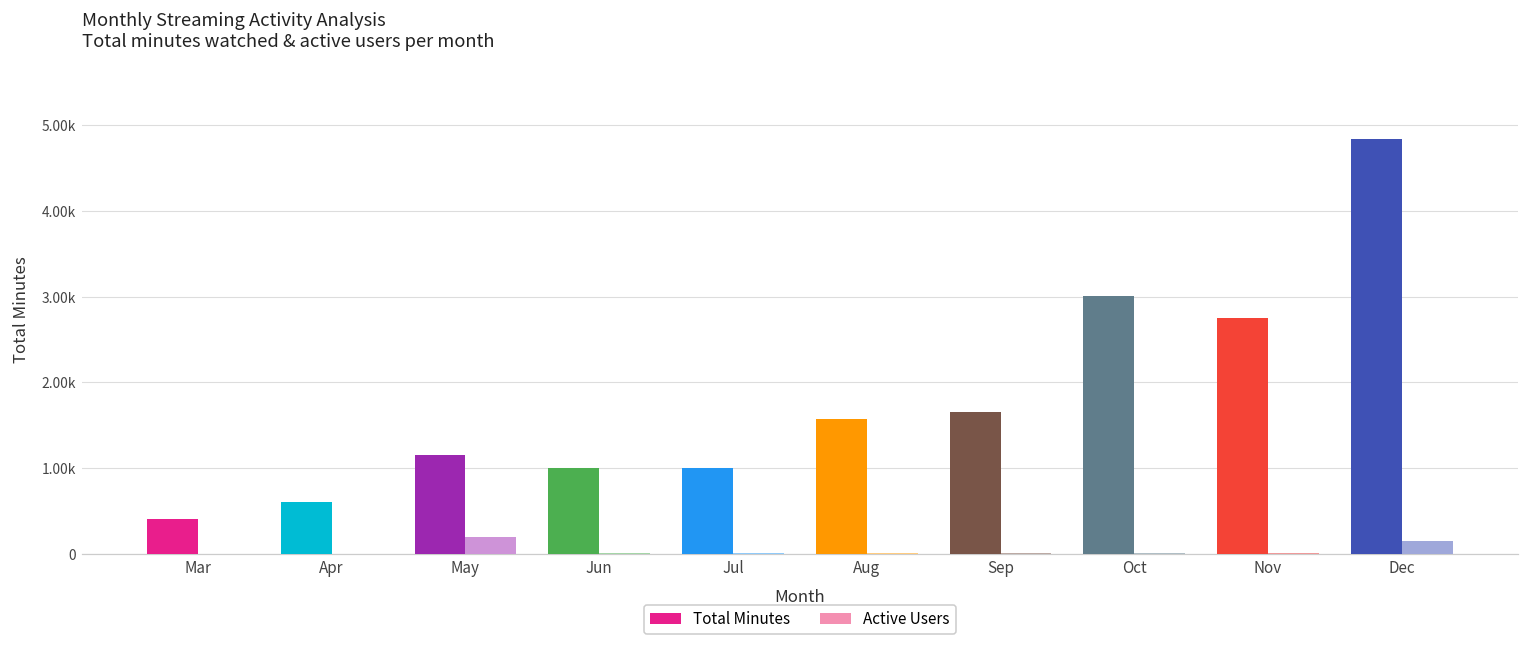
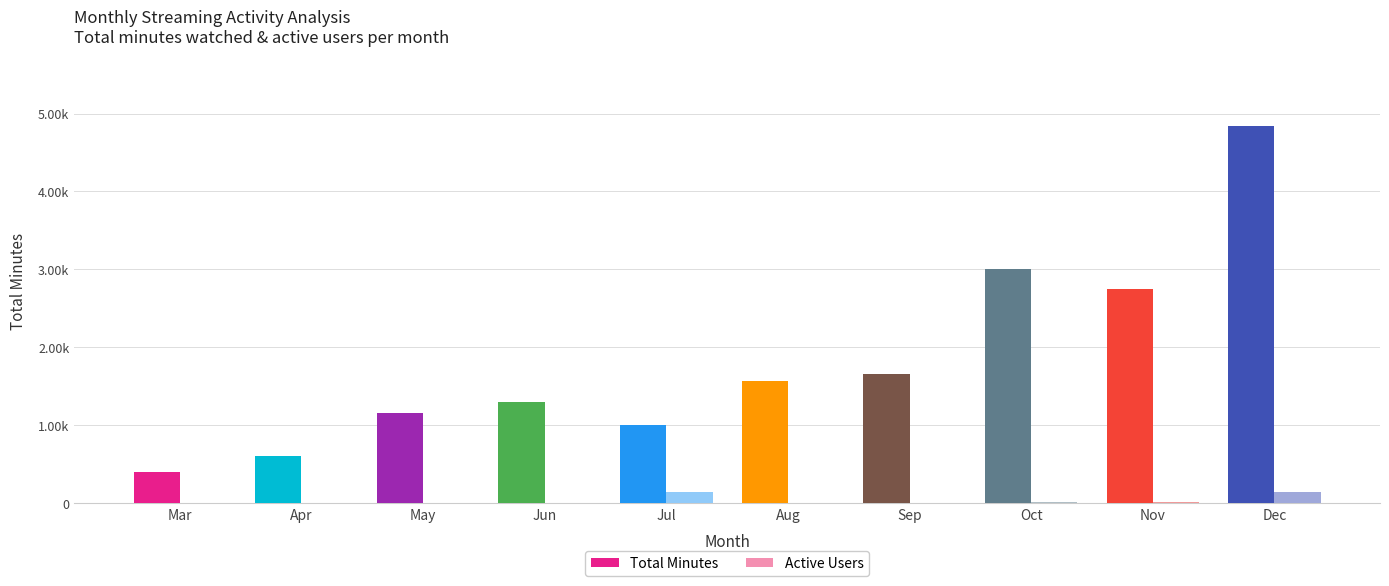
  {
    "Total Minutes": {
      "Mar": 400,
      "Apr": 600,
      "May": 1100,
-     "Jun": 1000,
+     "Jun": 1300,
      "Jul": 1000,
      "Aug": 1600,
      "Sep": 1700,
      "Oct": 3000,
      "Nov": 2700,
      "Dec": 4800
    },
    "Active Users": {
-     "May": 200,
-     "Jul": 0,
+     "May": 0,
+     "Jul": 100,
      "Dec": 100
    }
  }
